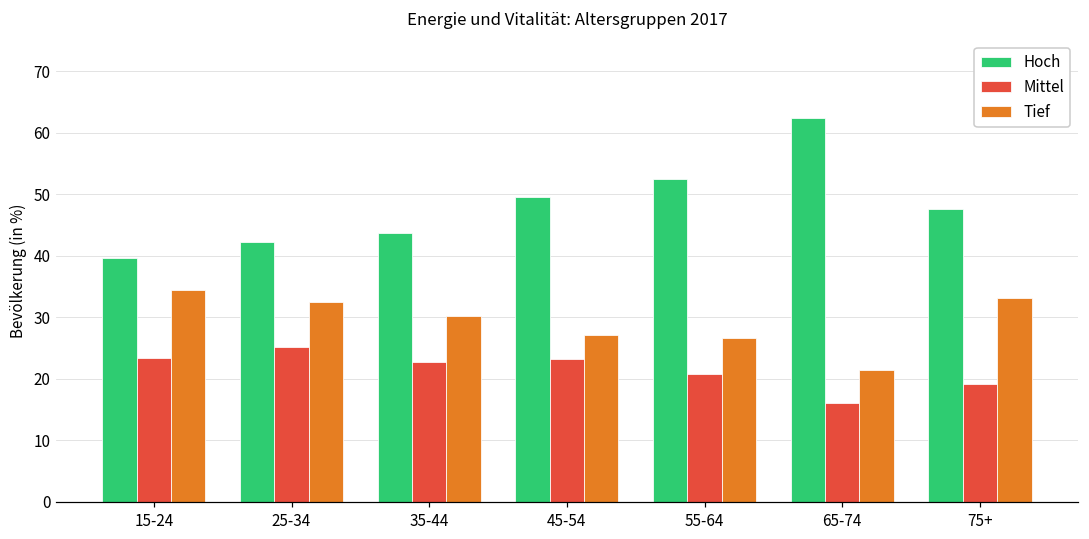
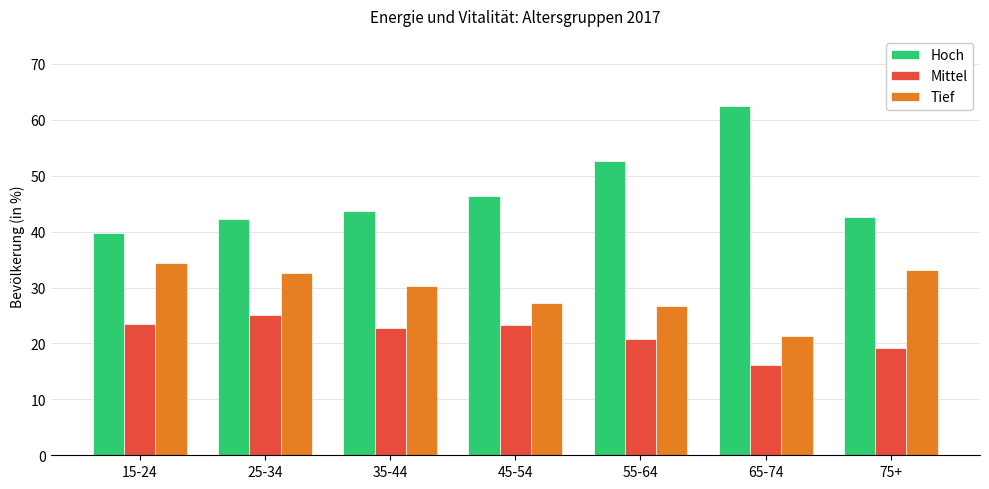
  {
    "Hoch": {
      "15-24": 40,
      "25-34": 42,
      "35-44": 44,
-     "45-54": 50,
+     "45-54": 46,
      "55-64": 53,
      "65-74": 62,
-     "75+": 48
+     "75+": 43
    }
  }
